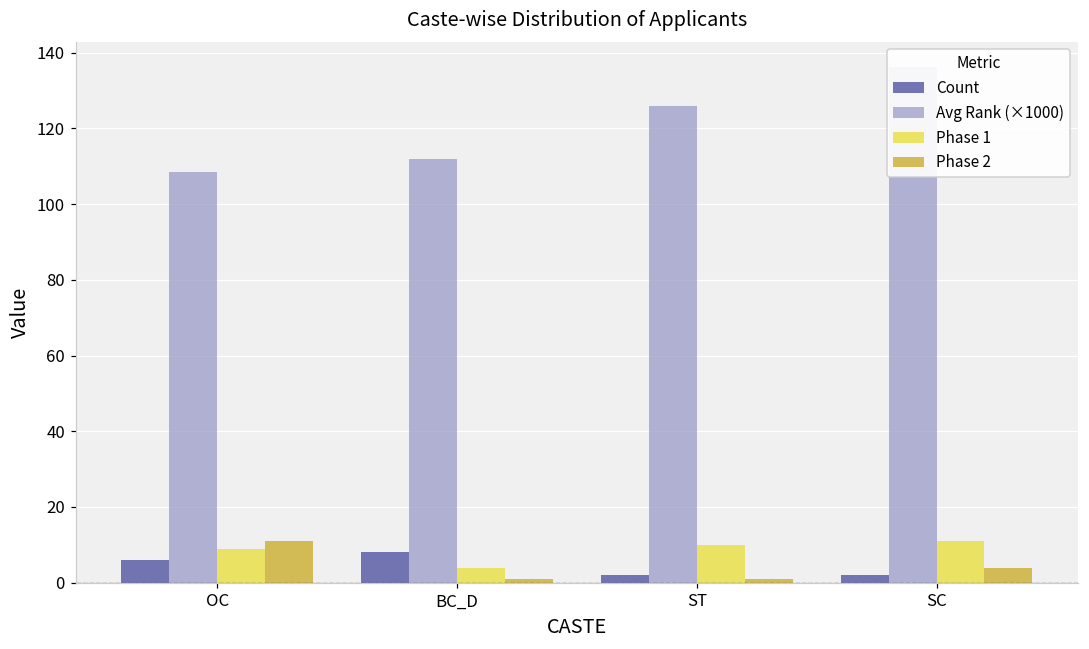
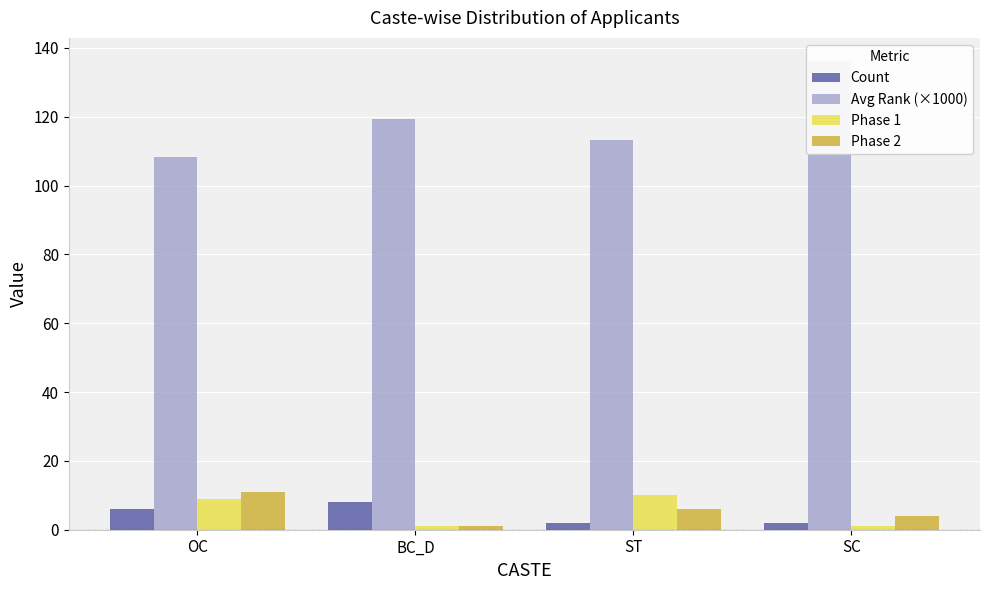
  {
    "Count": {
      "OC": 6,
      "BC_D": 8,
      "ST": 2,
      "SC": 2
    },
    "Avg Rank (×1000)": {
      "OC": 108,
-     "BC_D": 112,
-     "ST": 126
+     "BC_D": 119,
+     "ST": 113
    },
    "Phase 1": {
      "OC": 9,
-     "BC_D": 4,
+     "BC_D": 1,
      "ST": 10,
-     "SC": 11
+     "SC": 1
    },
    "Phase 2": {
      "OC": 11,
      "BC_D": 1,
-     "ST": 1,
+     "ST": 6,
      "SC": 4
    }
  }
